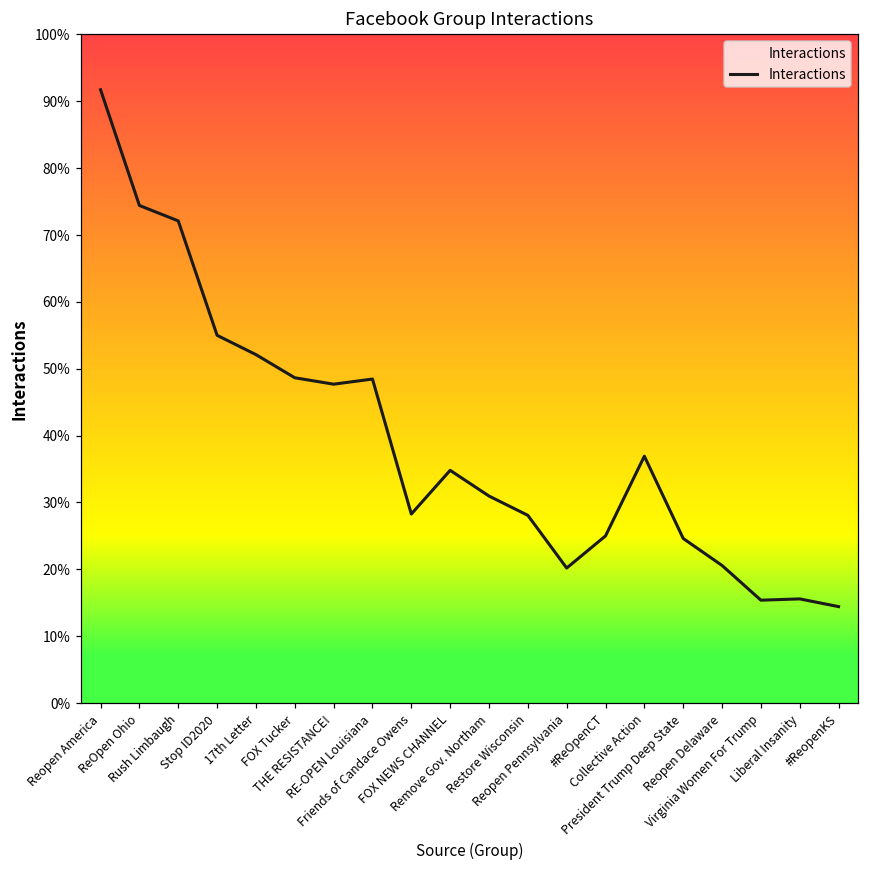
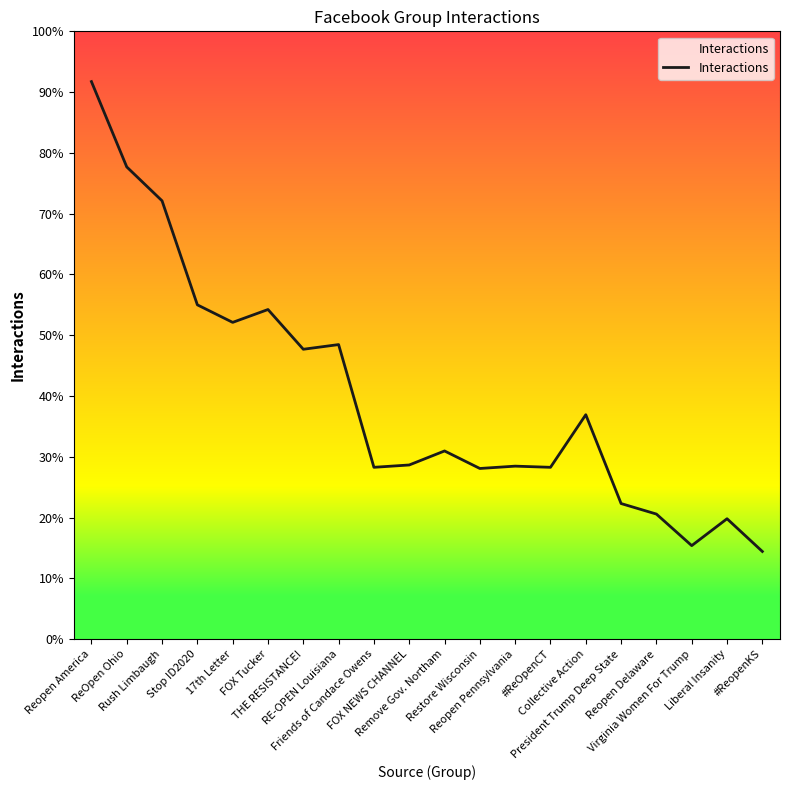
  {
    "Reopen America": "92%",
-   "ReOpen Ohio": "74%",
+   "ReOpen Ohio": "78%",
    "Rush Limbaugh": "72%",
    "Stop ID2020": "55%",
    "17th Letter": "52%",
-   "FOX Tucker": "49%",
+   "FOX Tucker": "54%",
    "THE RESISTANCE!": "48%",
    "RE-OPEN Louisiana": "48%",
    "Friends of Candace Owens": "28%",
-   "FOX NEWS CHANNEL": "35%",
+   "FOX NEWS CHANNEL": "29%",
    "Remove Gov. Northam": "31%",
    "Restore Wisconsin": "28%",
-   "Reopen Pennsylvania": "20%",
-   "#ReOpenCT": "25%",
+   "Reopen Pennsylvania": "28%",
+   "#ReOpenCT": "28%",
    "Collective Action": "37%",
-   "President Trump Deep State": "25%",
+   "President Trump Deep State": "22%",
    "Reopen Delaware": "21%",
    "Virginia Women For Trump": "15%",
-   "Liberal Insanity": "16%",
+   "Liberal Insanity": "20%",
    "#ReopenKS": "14%"
  }
